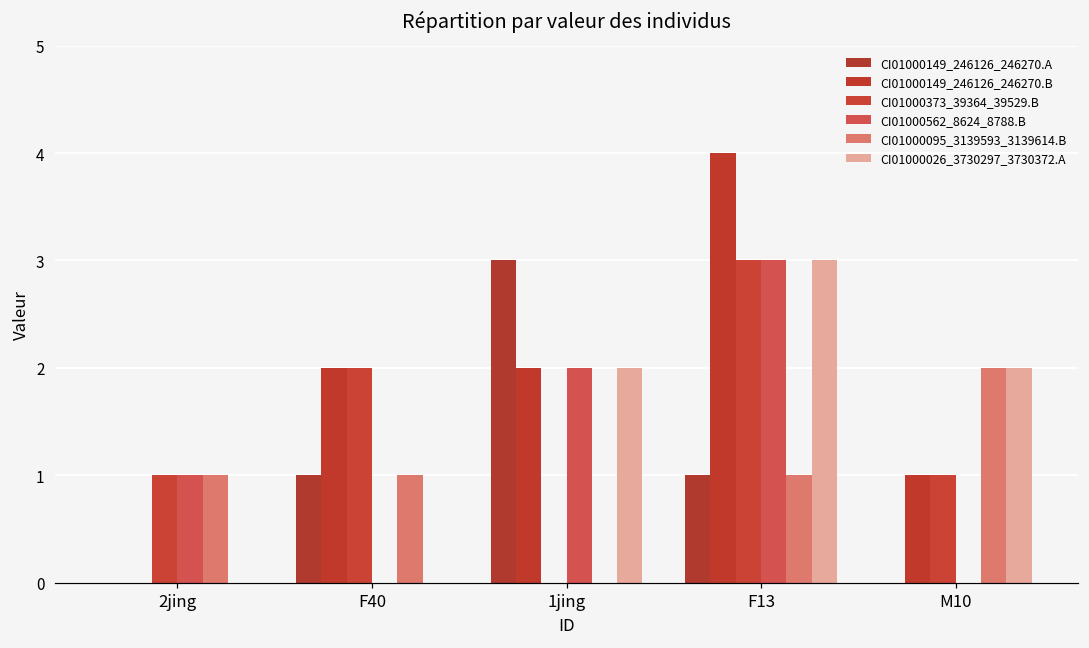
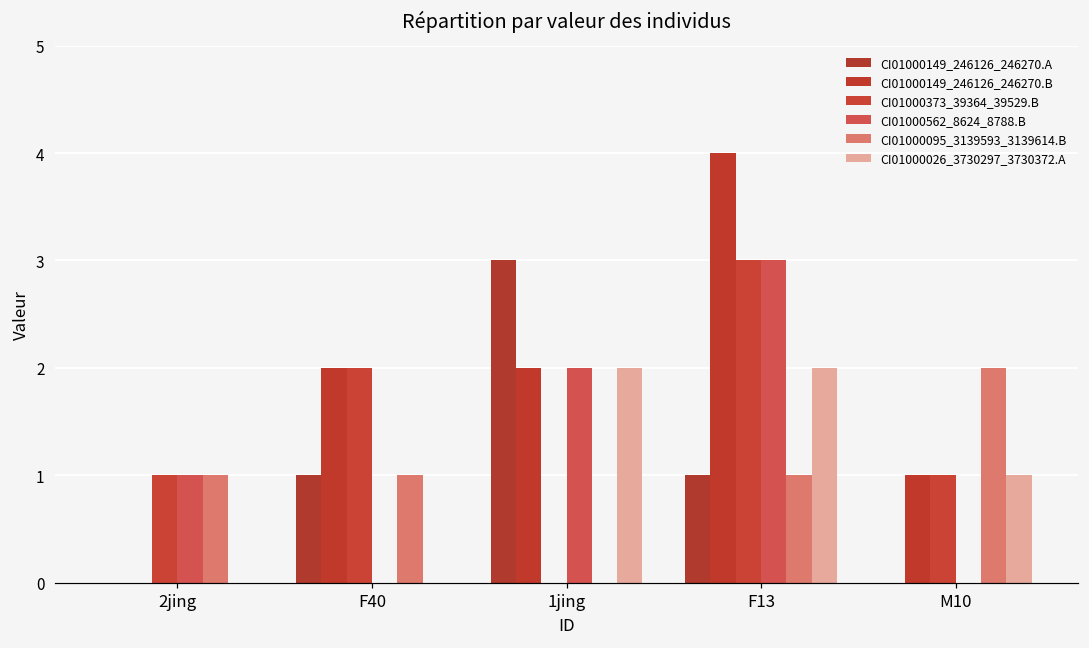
  {
    "CI01000026_3730297_3730372.A": {
      "2jing": 0,
      "F40": 0,
      "1jing": 2,
-     "F13": 3,
-     "M10": 2
+     "F13": 2,
+     "M10": 1
    }
  }
